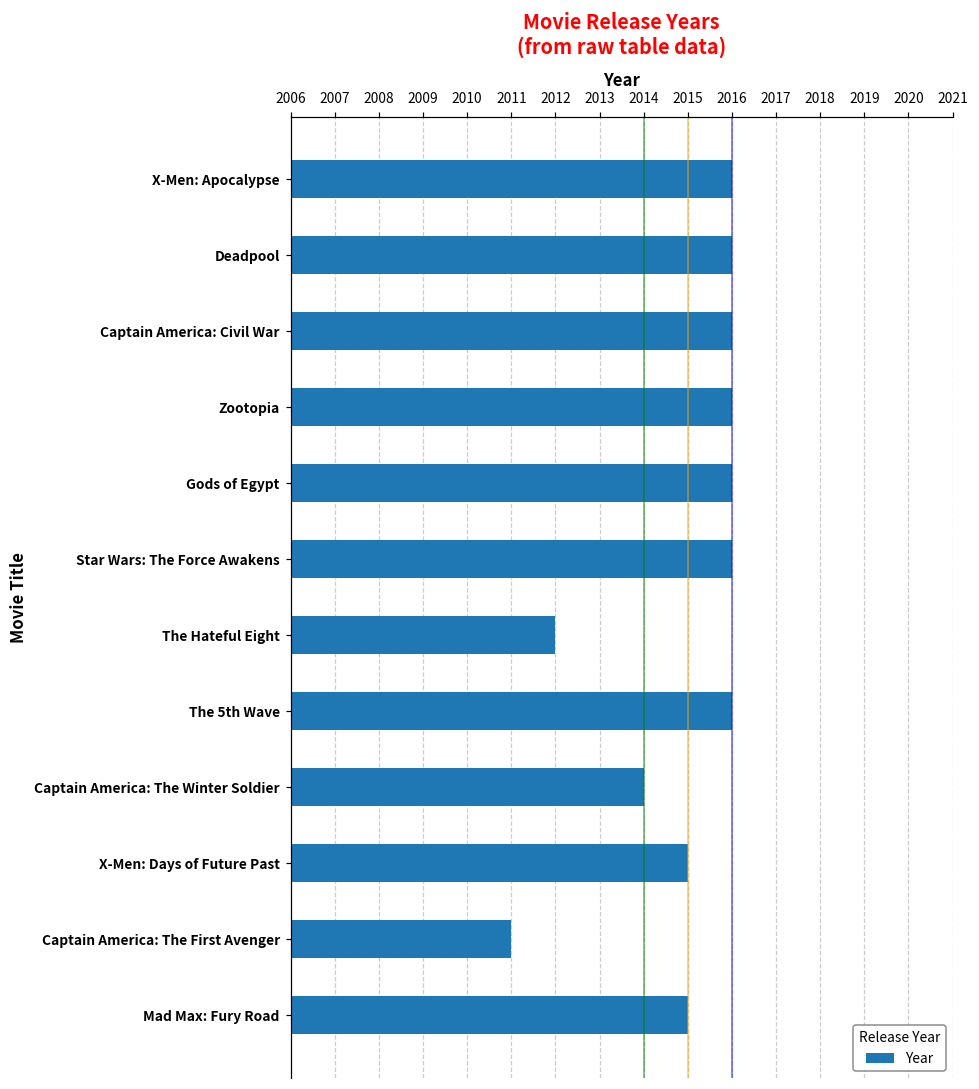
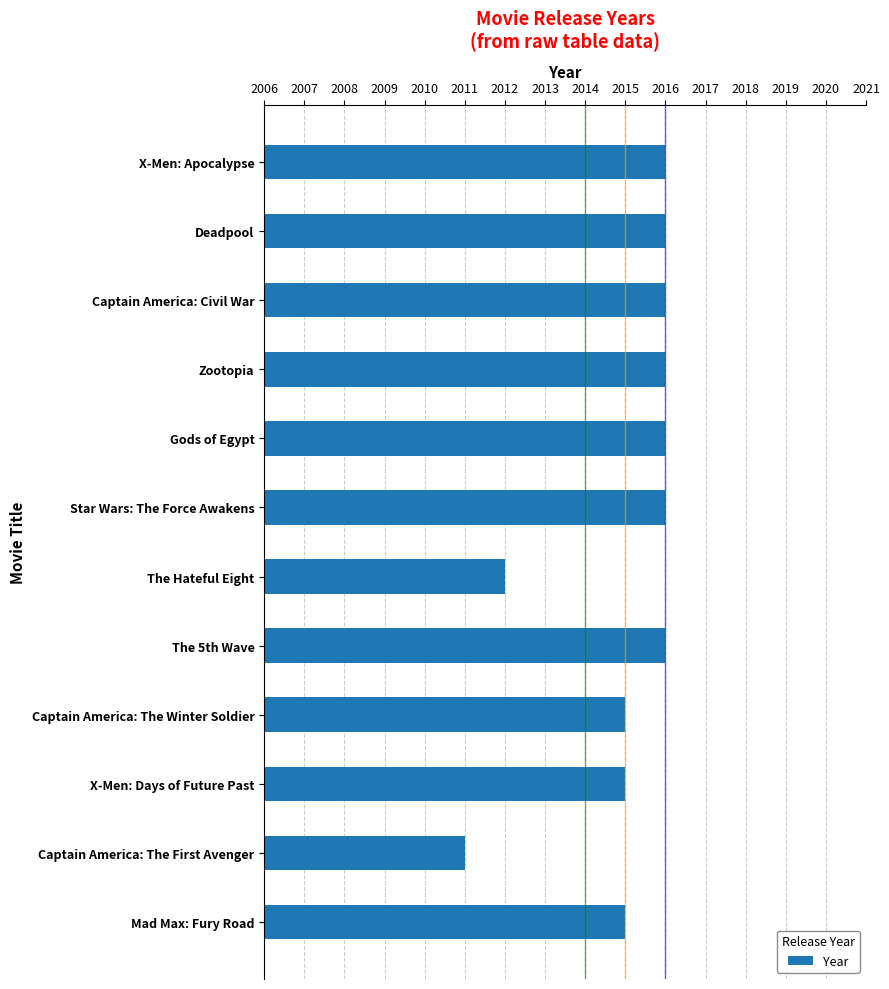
  {
    "X-Men: Apocalypse": 2016,
    "Deadpool": 2016,
    "Captain America: Civil War": 2016,
    "Zootopia": 2016,
    "Gods of Egypt": 2016,
    "Star Wars: The Force Awakens": 2016,
    "The Hateful Eight": 2012,
    "The 5th Wave": 2016,
-   "Captain America: The Winter Soldier": 2014,
+   "Captain America: The Winter Soldier": 2015,
    "X-Men: Days of Future Past": 2015,
    "Captain America: The First Avenger": 2011,
    "Mad Max: Fury Road": 2015
  }
